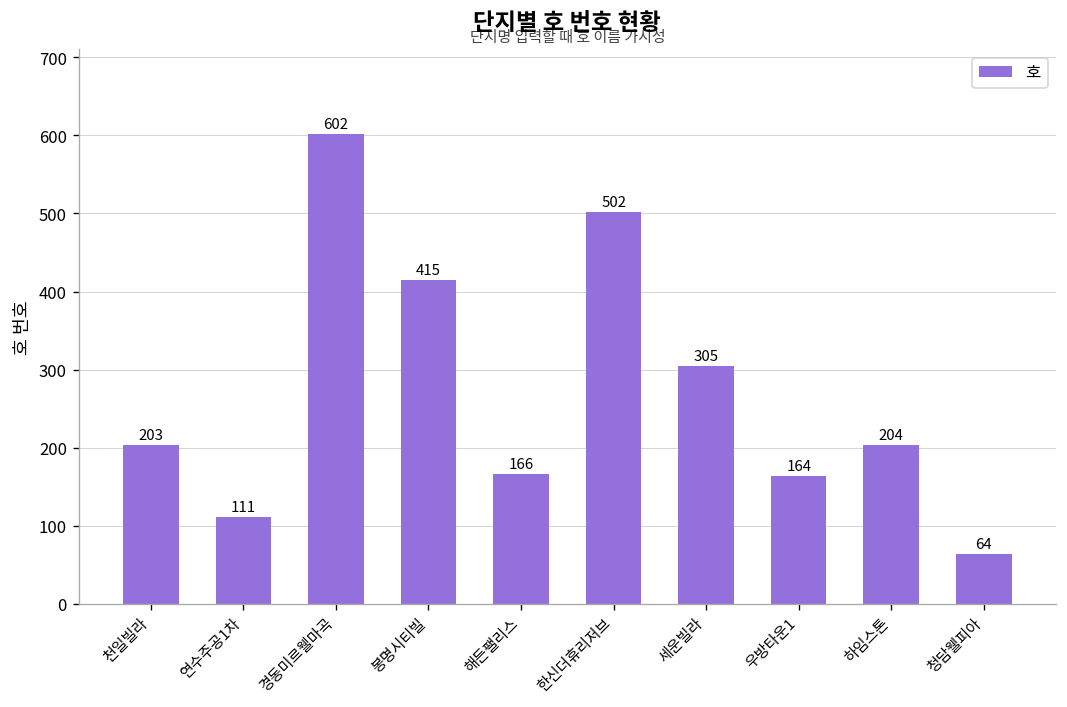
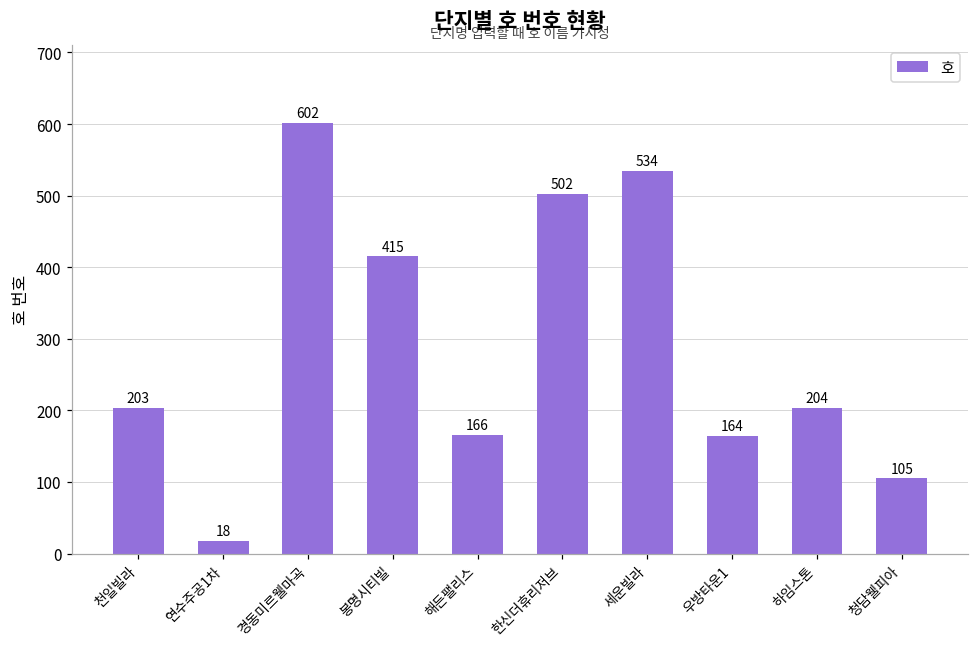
  {
    "천일빌라": 203,
-   "연수주공1차": 111,
+   "연수주공1차": 18,
    "경동미르웰마곡": 602,
    "봉명시티빌": 415,
    "해든팰리스": 166,
    "한신더휴리저브": 502,
-   "세운빌라": 305,
+   "세운빌라": 534,
    "우방타운1": 164,
    "하임스톤": 204,
-   "청담웰피아": 64
+   "청담웰피아": 105
  }
